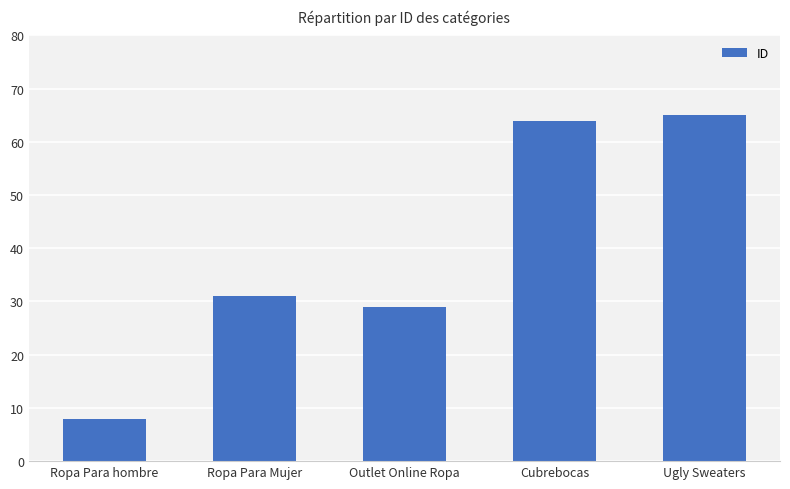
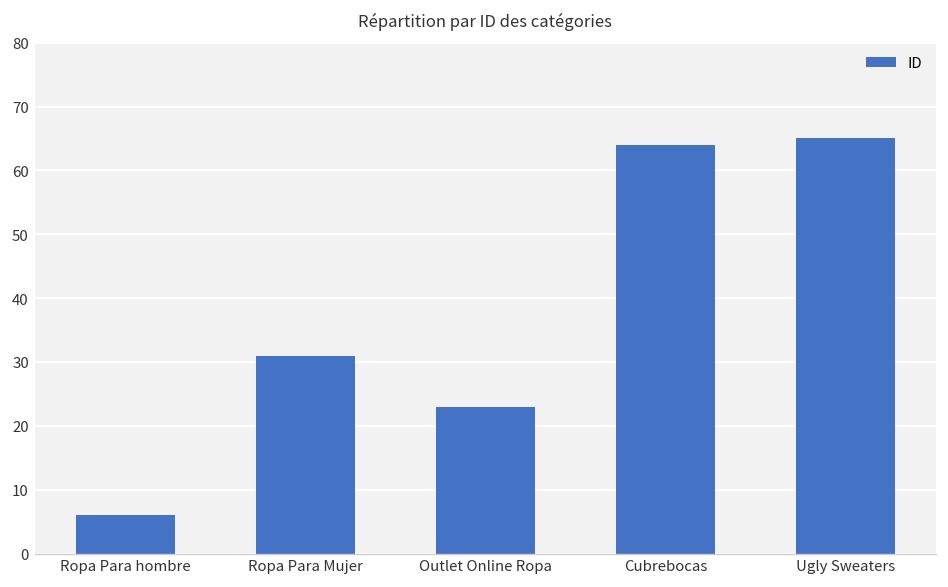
  {
-   "Ropa Para hombre": 8,
+   "Ropa Para hombre": 6,
    "Ropa Para Mujer": 31,
-   "Outlet Online Ropa": 29,
+   "Outlet Online Ropa": 23,
    "Cubrebocas": 64,
    "Ugly Sweaters": 65
  }
